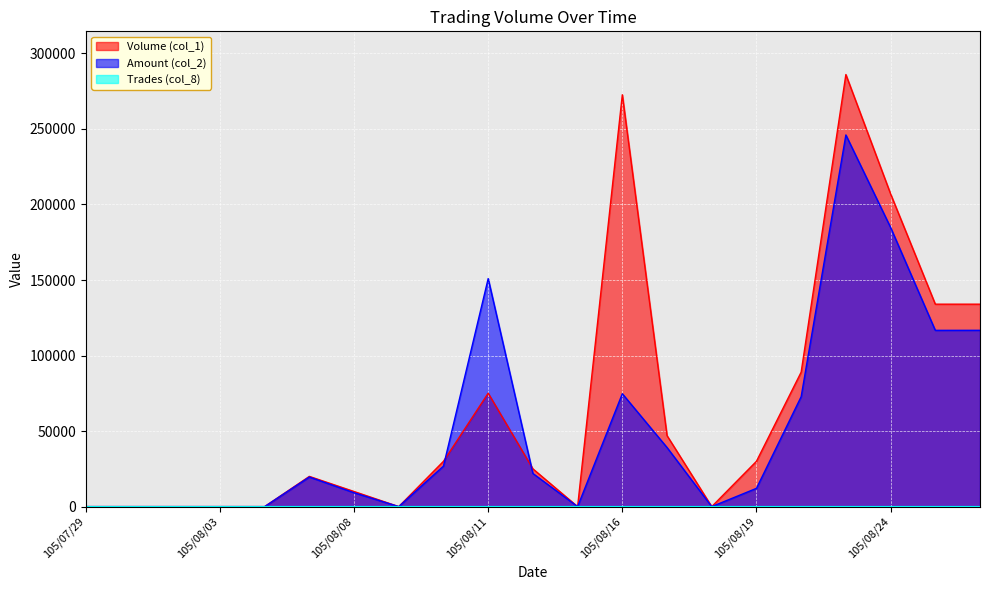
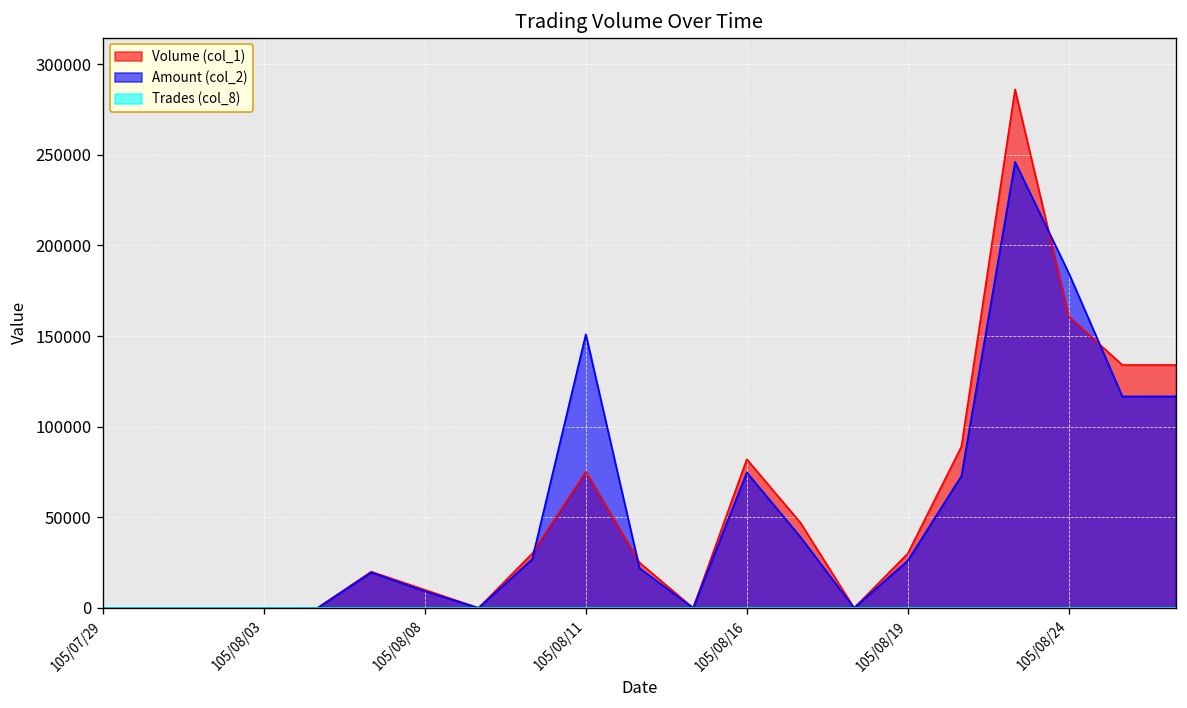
  {
    "Volume (col_1)": {
      "105/08/11": 75000,
-     "105/08/16": 273000,
+     "105/08/16": 82000,
      "105/08/19": 30000,
-     "105/08/24": 207000
+     "105/08/24": 161000
    },
    "Amount (col_2)": {
      "105/08/11": 151000,
      "105/08/16": 75000,
-     "105/08/19": 12000,
+     "105/08/19": 26000,
      "105/08/24": 185000
    },
    "Trades (col_8)": {
      "105/08/08": 0,
      "105/08/11": 0,
      "105/08/16": 0,
      "105/08/19": 0,
      "105/08/24": 0
    }
  }
